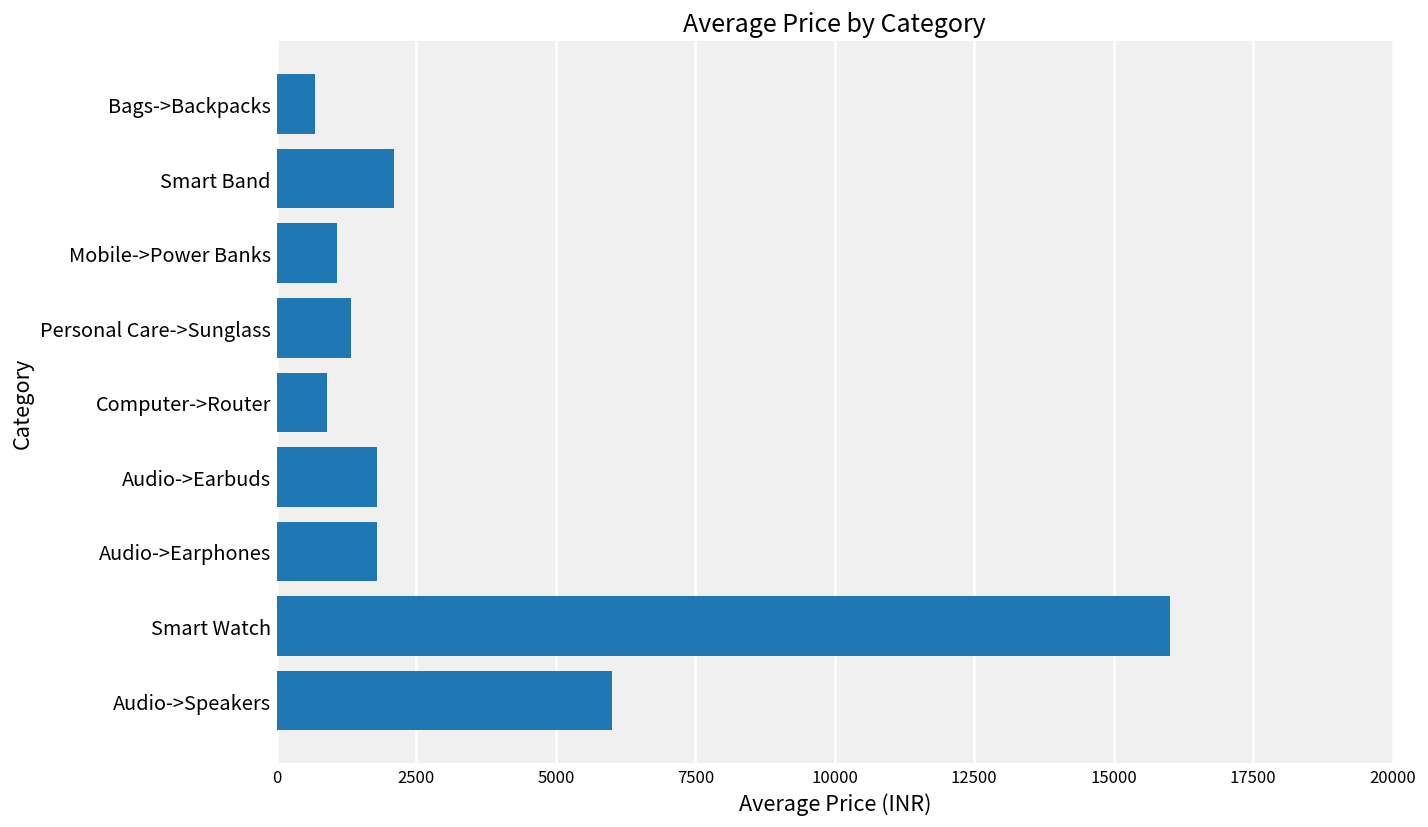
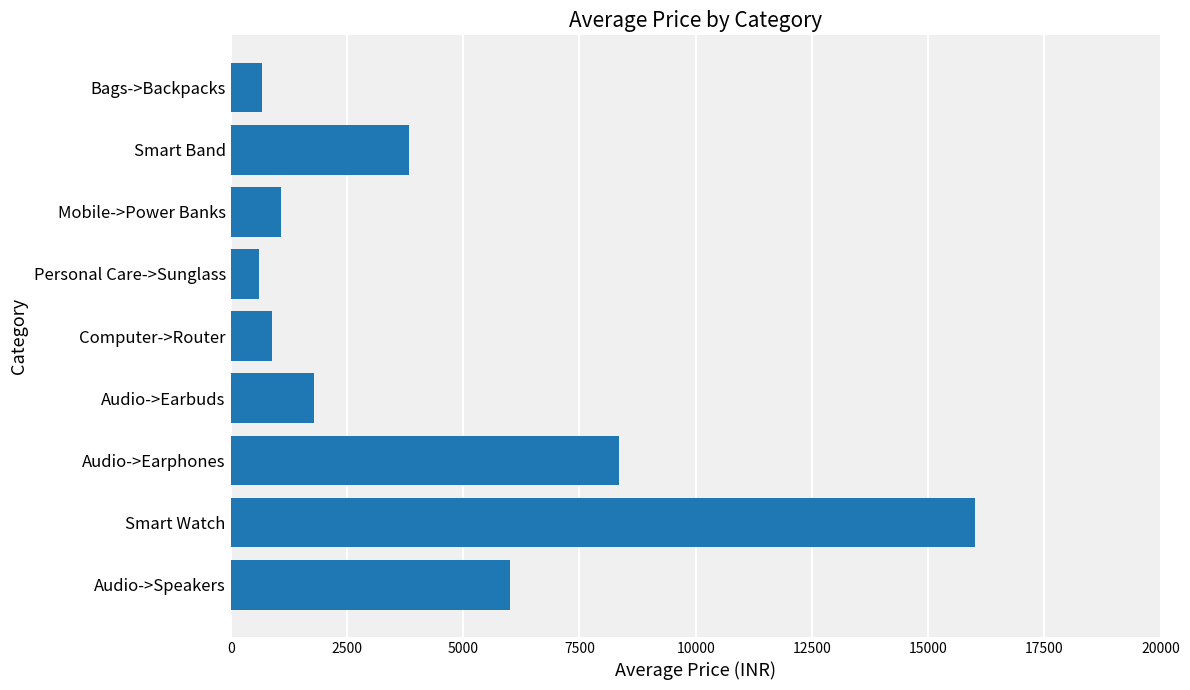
  {
    "Bags->Backpacks": 700,
-   "Smart Band": 2100,
+   "Smart Band": 3800,
    "Mobile->Power Banks": 1100,
-   "Personal Care->Sunglass": 1300,
+   "Personal Care->Sunglass": 600,
    "Computer->Router": 900,
    "Audio->Earbuds": 1800,
-   "Audio->Earphones": 1800,
+   "Audio->Earphones": 8300,
    "Smart Watch": 16000,
    "Audio->Speakers": 6000
  }
